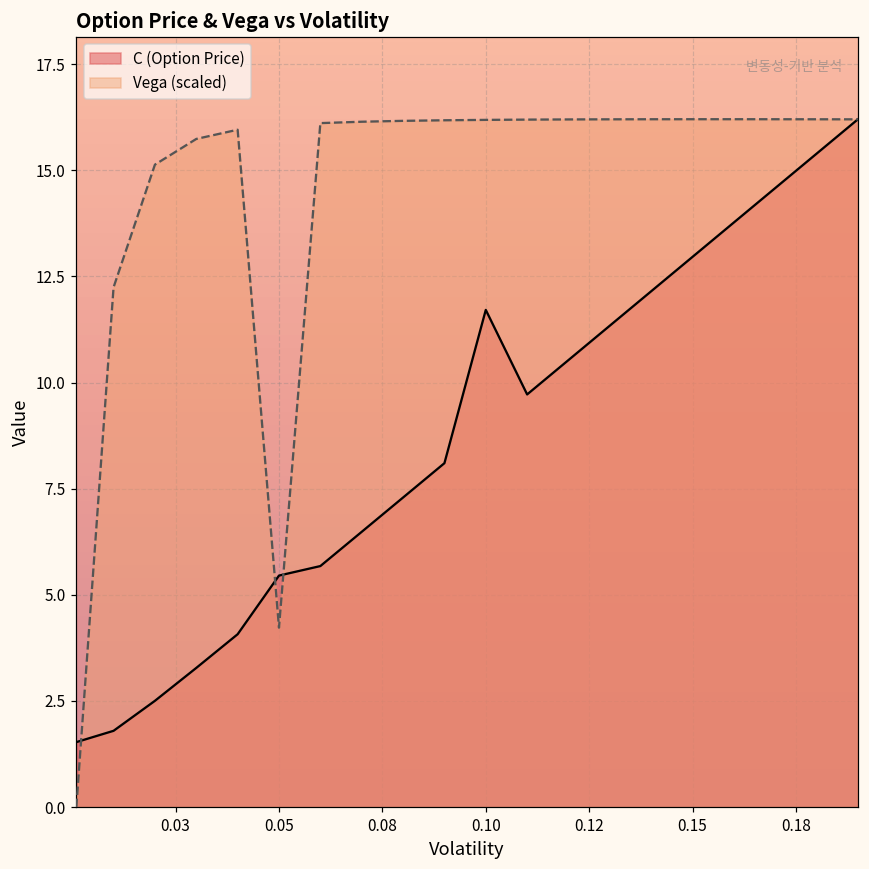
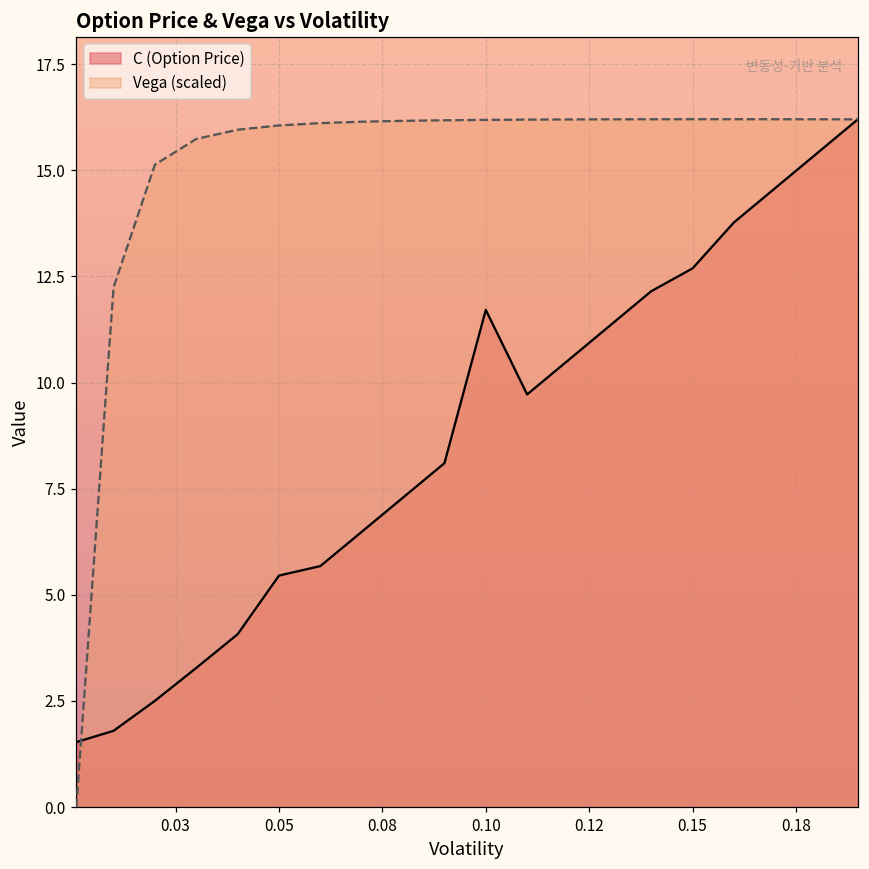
  {
    "C (Option Price)": {
      "0.05": 5.5,
      "0.10": 11.7,
-     "0.15": 13.0
+     "0.15": 12.7
    },
    "Vega (scaled)": {
-     "0.05": 4.2,
+     "0.05": 16.1,
      "0.10": 16.2,
      "0.15": 16.2
    }
  }
